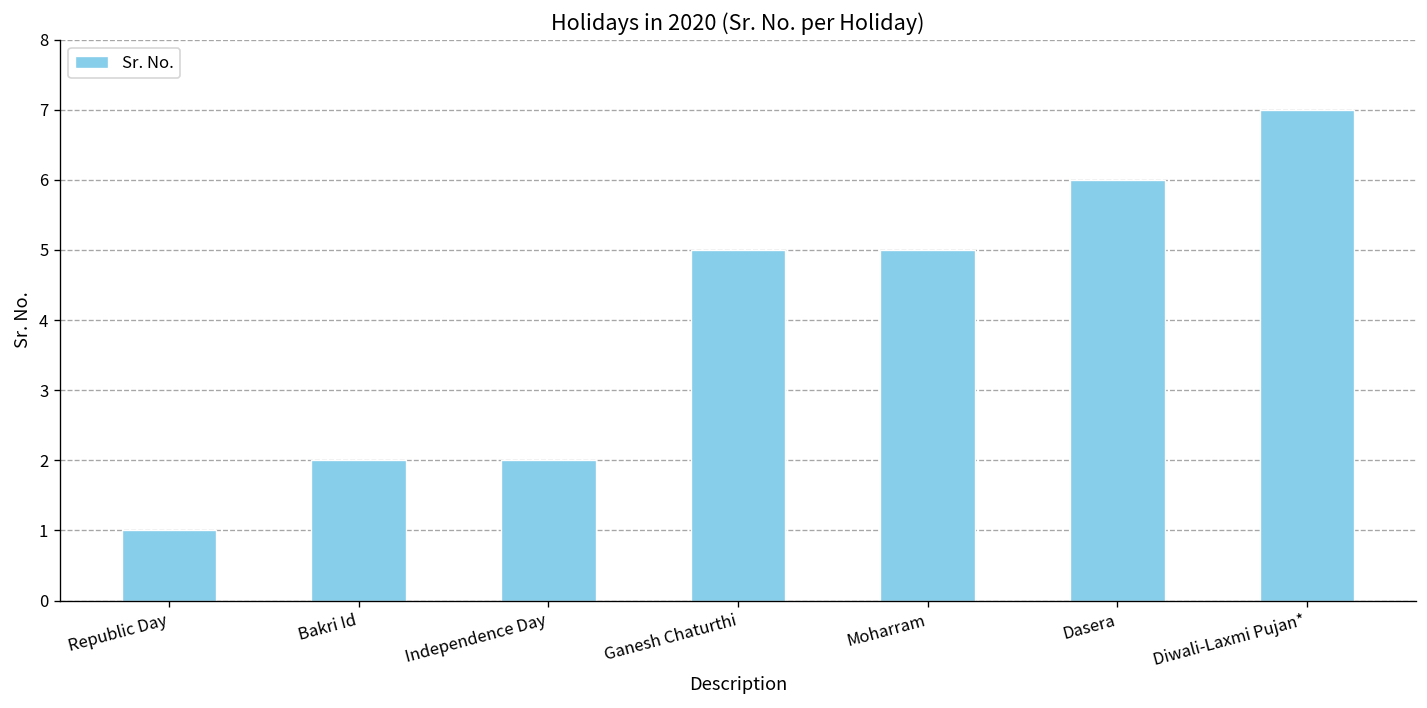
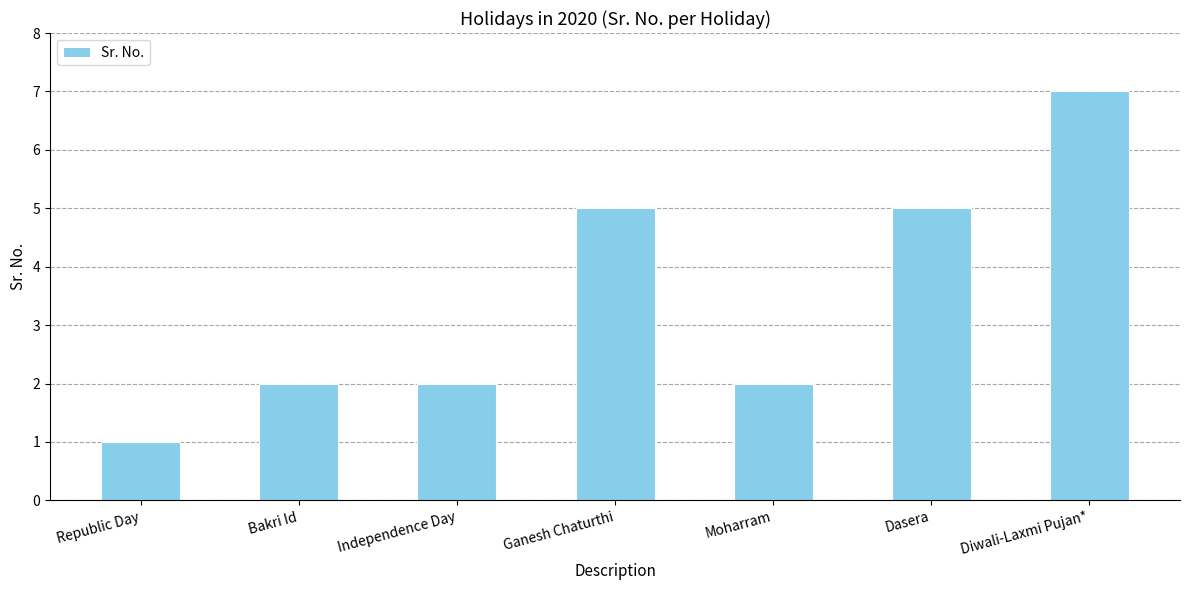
  {
    "Republic Day": 1,
    "Bakri Id": 2,
    "Independence Day": 2,
    "Ganesh Chaturthi": 5,
-   "Moharram": 5,
-   "Dasera": 6,
+   "Moharram": 2,
+   "Dasera": 5,
    "Diwali-Laxmi Pujan*": 7
  }
